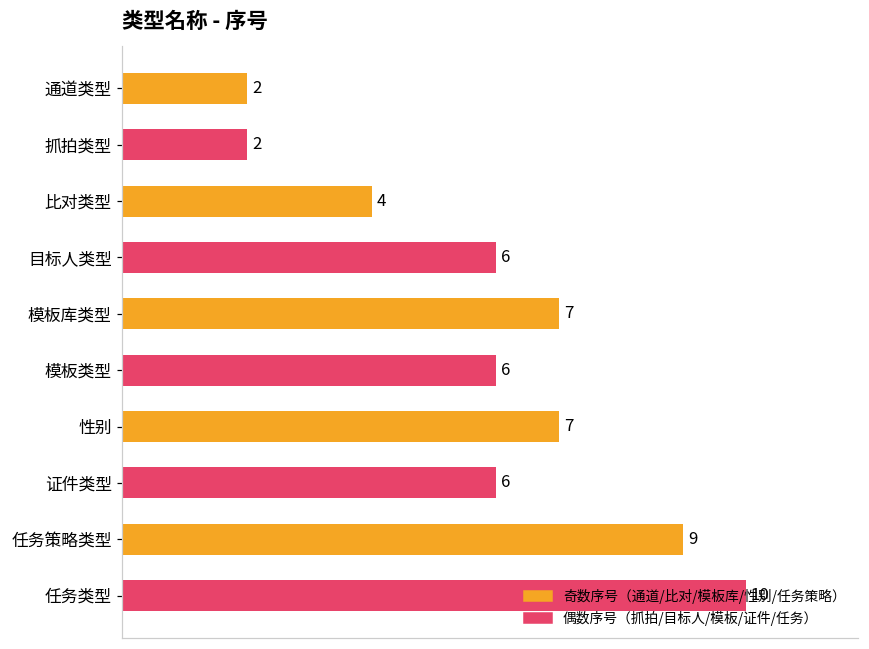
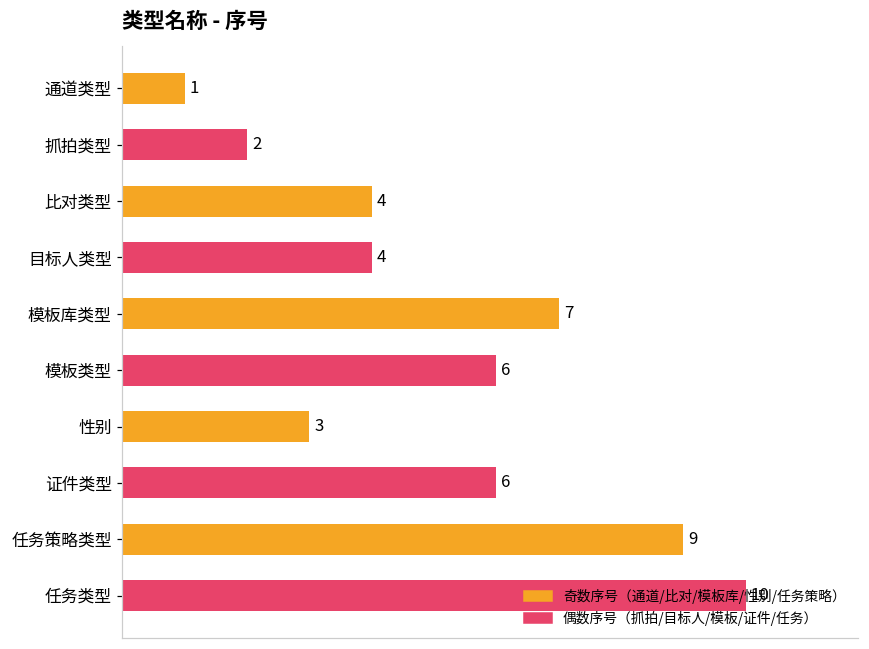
  {
-   "通道类型": 2,
+   "通道类型": 1,
    "抓拍类型": 2,
    "比对类型": 4,
-   "目标人类型": 6,
+   "目标人类型": 4,
    "模板库类型": 7,
    "模板类型": 6,
-   "性别": 7,
+   "性别": 3,
    "证件类型": 6,
    "任务策略类型": 9,
    "任务类型": 10
  }
